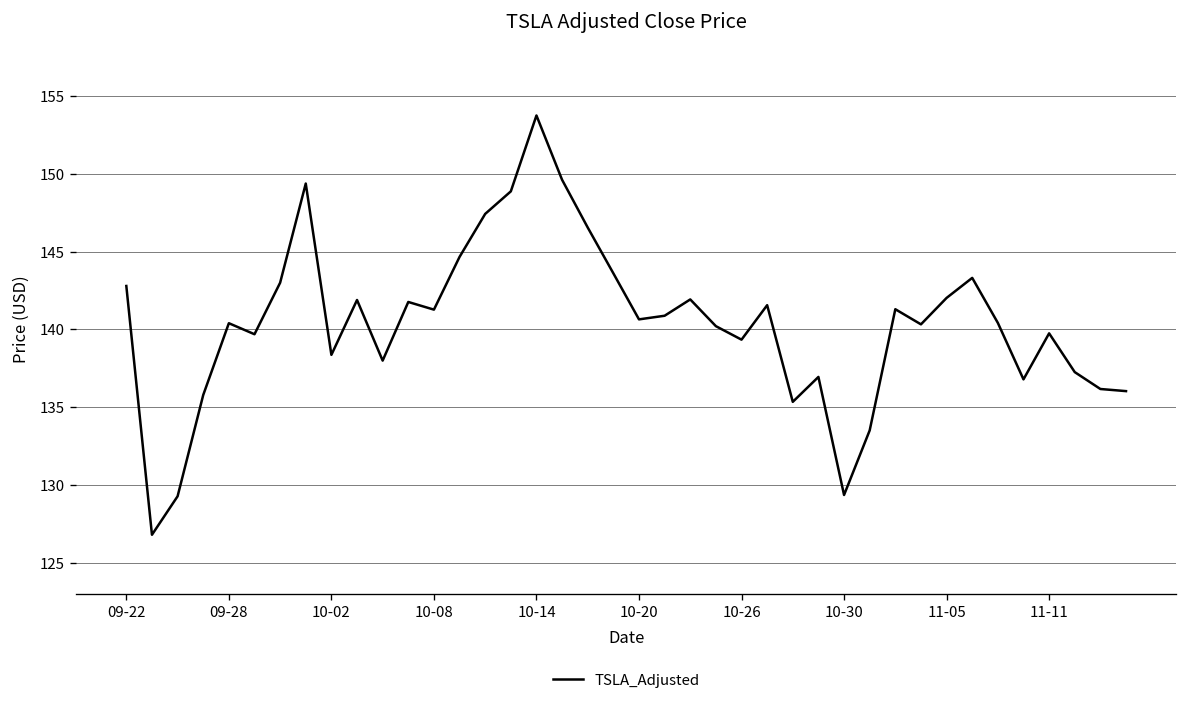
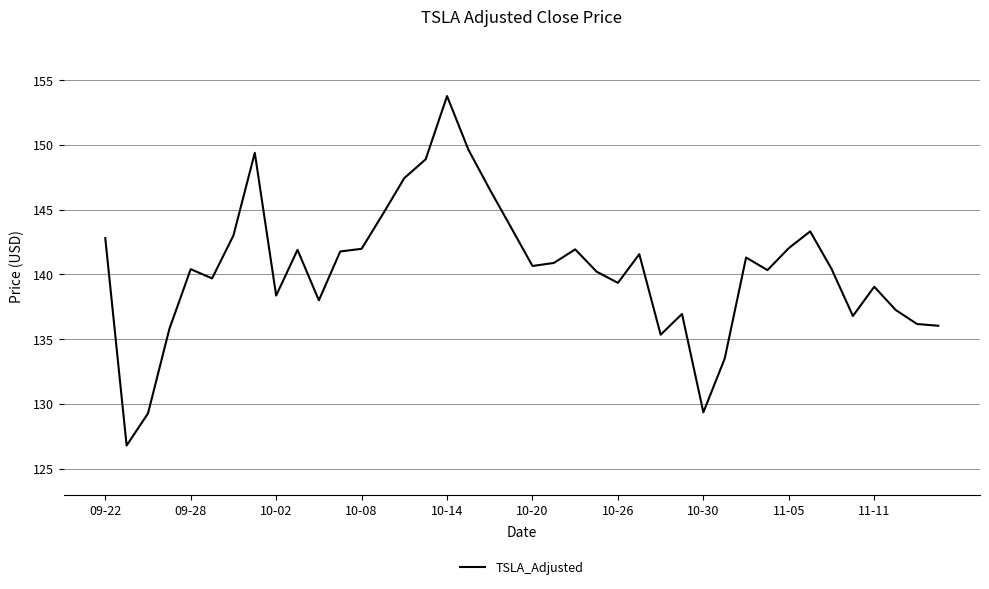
  {
    "09-22": 142.8,
    "09-28": 140.4,
    "10-02": 138.4,
-   "10-08": 141.3,
+   "10-08": 142.0,
    "10-14": 153.8,
    "10-20": 140.6,
    "10-26": 139.3,
    "10-30": 129.3,
    "11-05": 142.0,
-   "11-11": 139.7
+   "11-11": 139.0
  }
